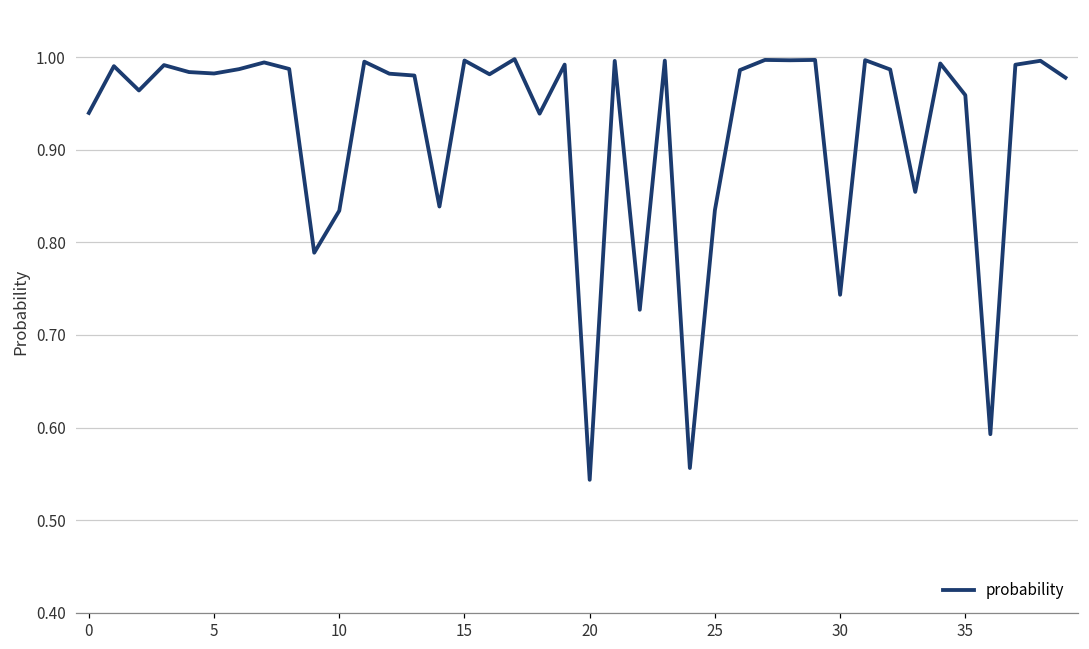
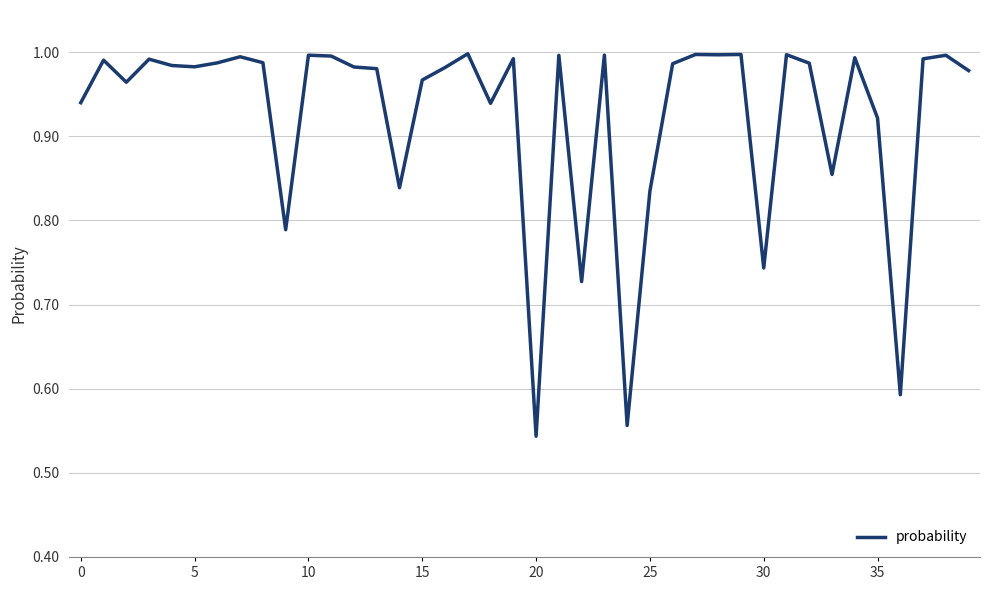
  {
    "0": 0.94,
    "5": 0.98,
-   "10": 0.83,
-   "15": 1.00,
+   "10": 1.00,
+   "15": 0.97,
    "20": 0.54,
    "25": 0.83,
    "30": 0.74,
-   "35": 0.96
+   "35": 0.92
  }
